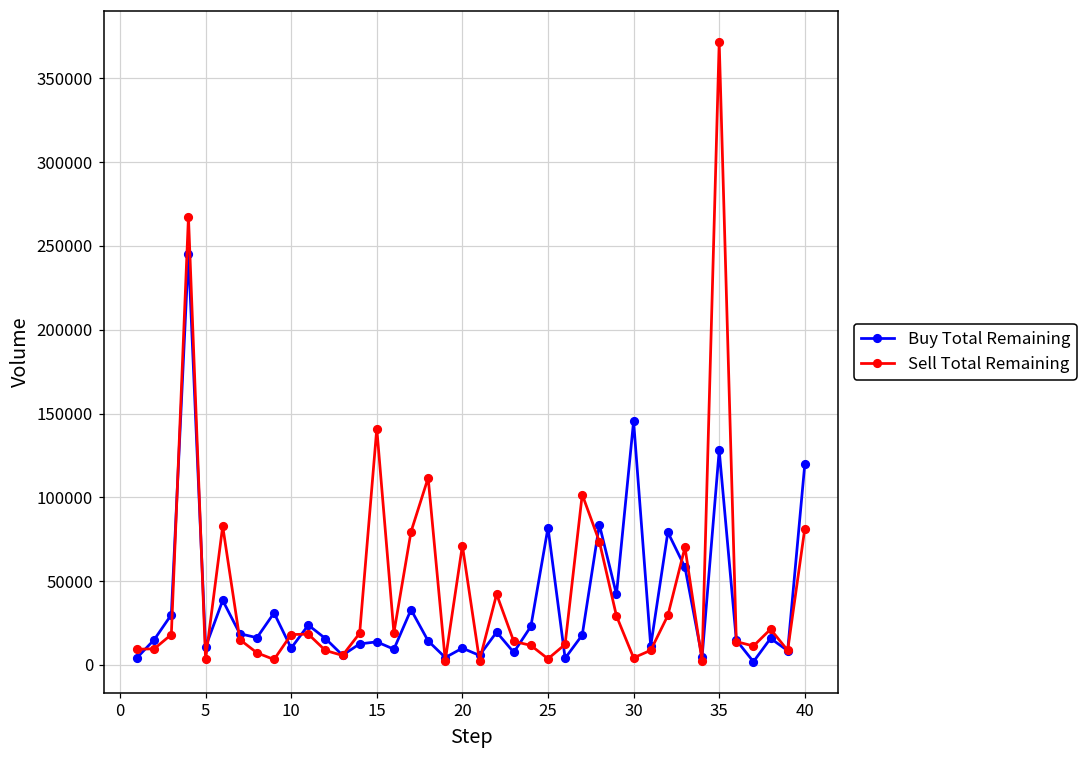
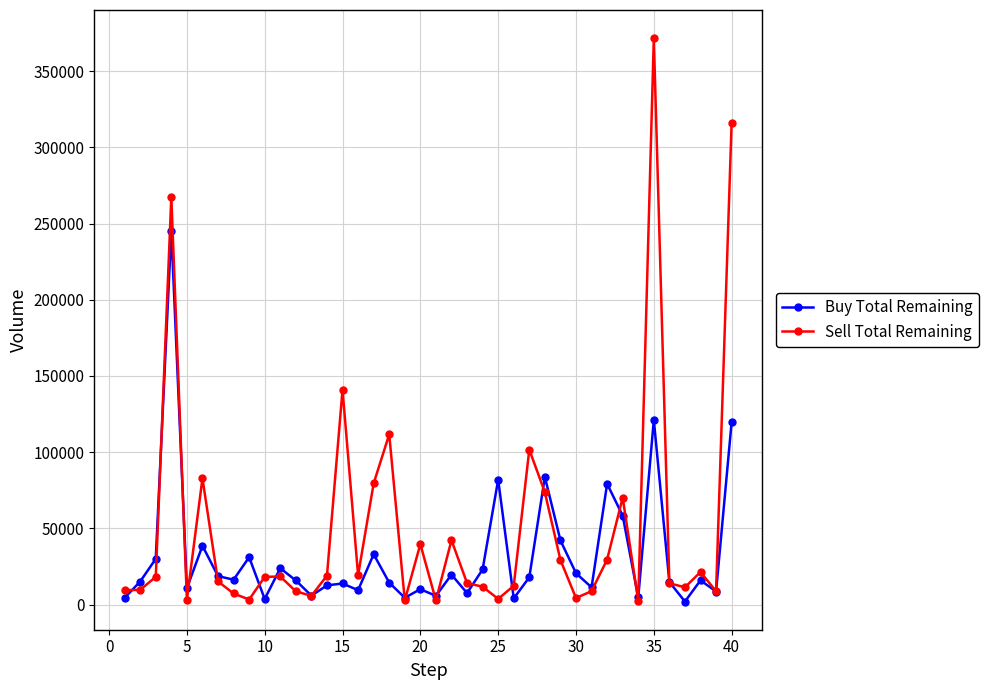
  {
    "Buy Total Remaining": {
      "5": 11000,
-     "10": 10000,
+     "10": 4000,
      "15": 14000,
      "20": 10000,
      "25": 82000,
-     "30": 145000,
-     "35": 128000,
+     "30": 21000,
+     "35": 121000,
      "40": 120000
    },
    "Sell Total Remaining": {
      "5": 3000,
      "10": 18000,
      "15": 141000,
-     "20": 71000,
+     "20": 40000,
      "25": 4000,
      "30": 4000,
      "35": 372000,
-     "40": 81000
+     "40": 316000
    }
  }
